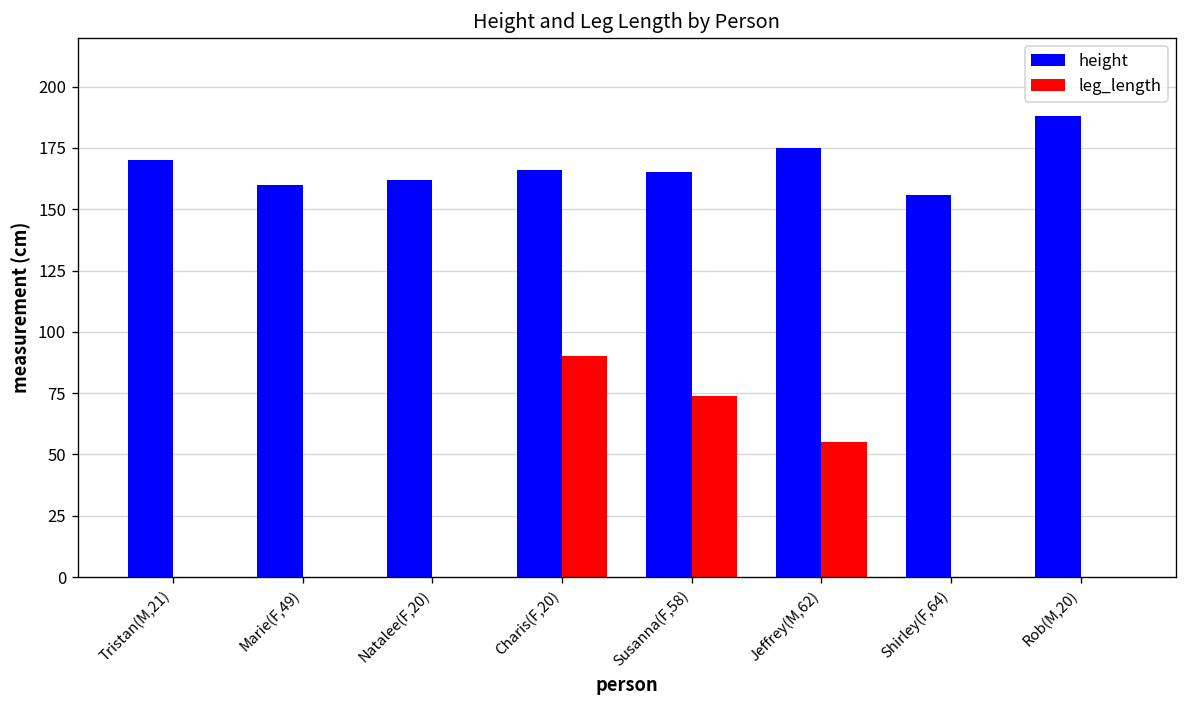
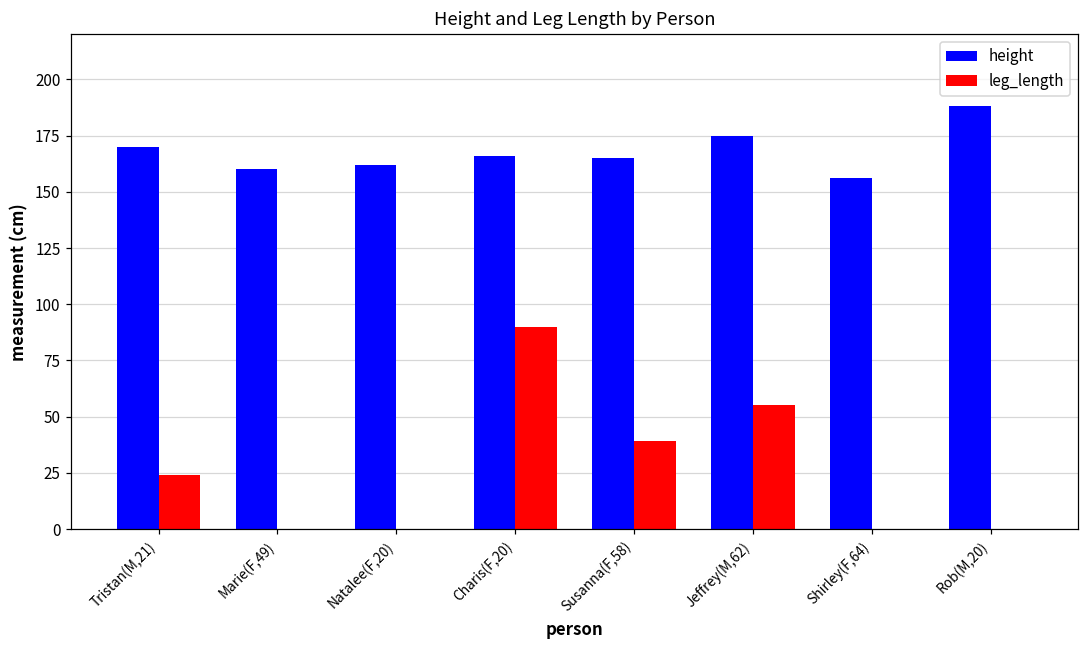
  {
    "height": {
      "Tristan(M,21)": 170,
      "Marie(F,49)": 160,
      "Natalee(F,20)": 162,
      "Charis(F,20)": 166,
      "Susanna(F,58)": 165,
      "Jeffrey(M,62)": 175,
      "Shirley(F,64)": 156,
      "Rob(M,20)": 188
    },
    "leg_length": {
-     "Tristan(M,21)": 0,
+     "Tristan(M,21)": 24,
      "Marie(F,49)": 0,
      "Natalee(F,20)": 0,
      "Charis(F,20)": 90,
-     "Susanna(F,58)": 74,
+     "Susanna(F,58)": 39,
      "Jeffrey(M,62)": 55,
      "Shirley(F,64)": 0,
      "Rob(M,20)": 0
    }
  }
